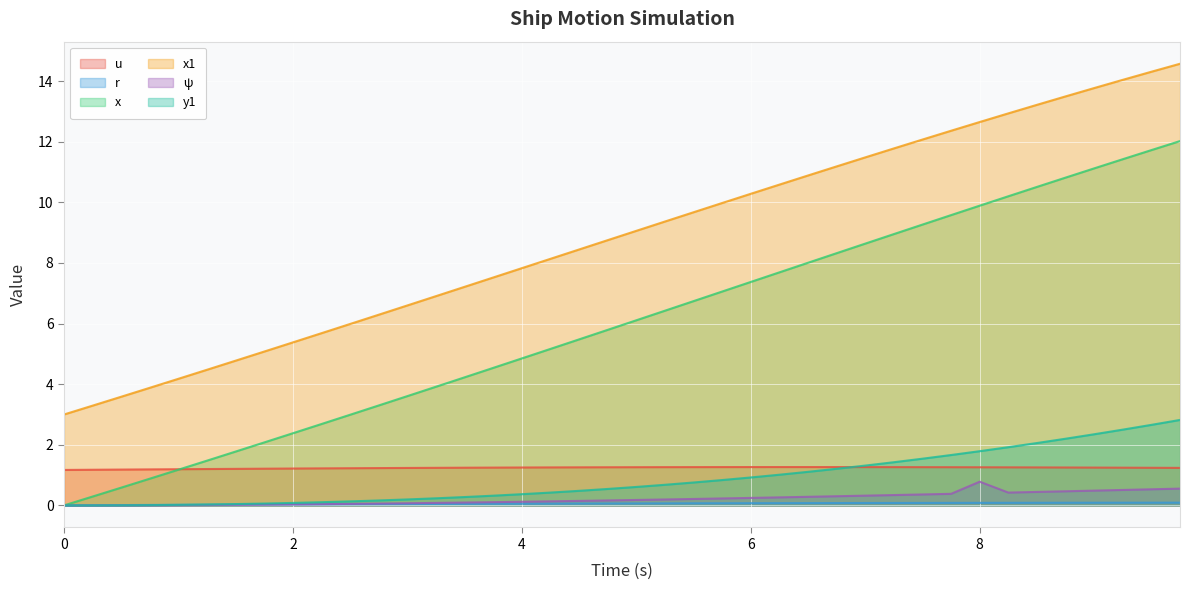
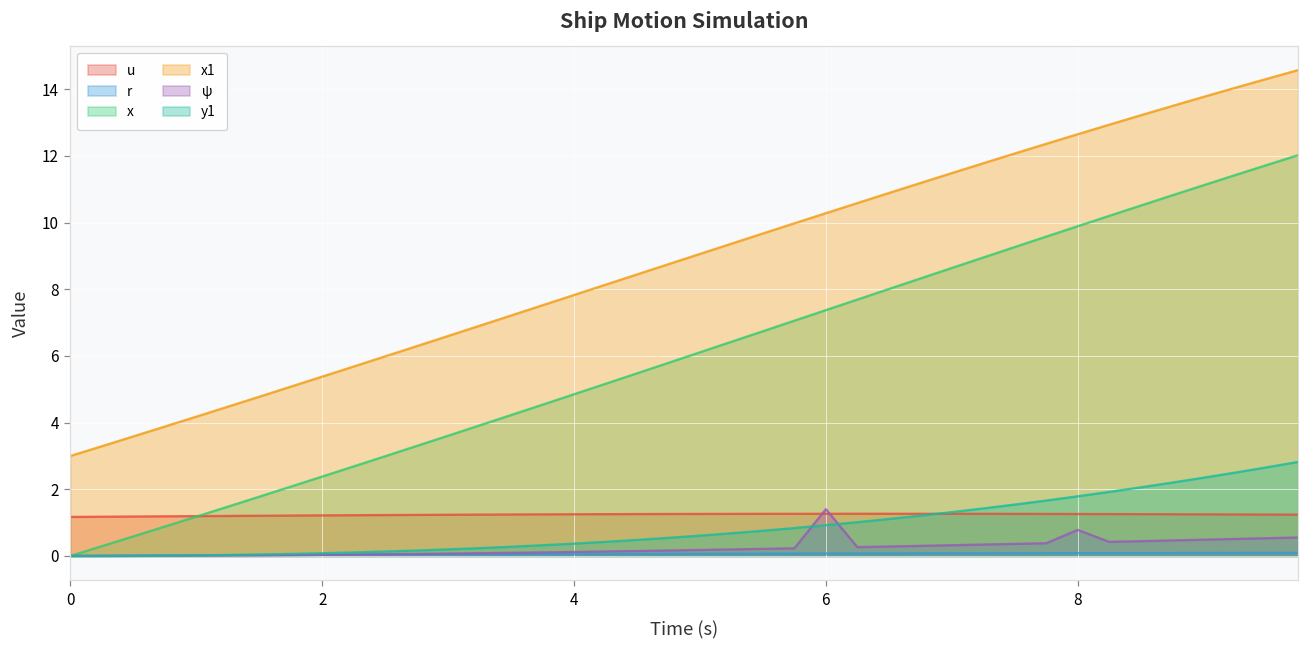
  {
    "ψ": {
-     "6": 0.2,
+     "6": 1.4,
      "8": 0.8
    }
  }
